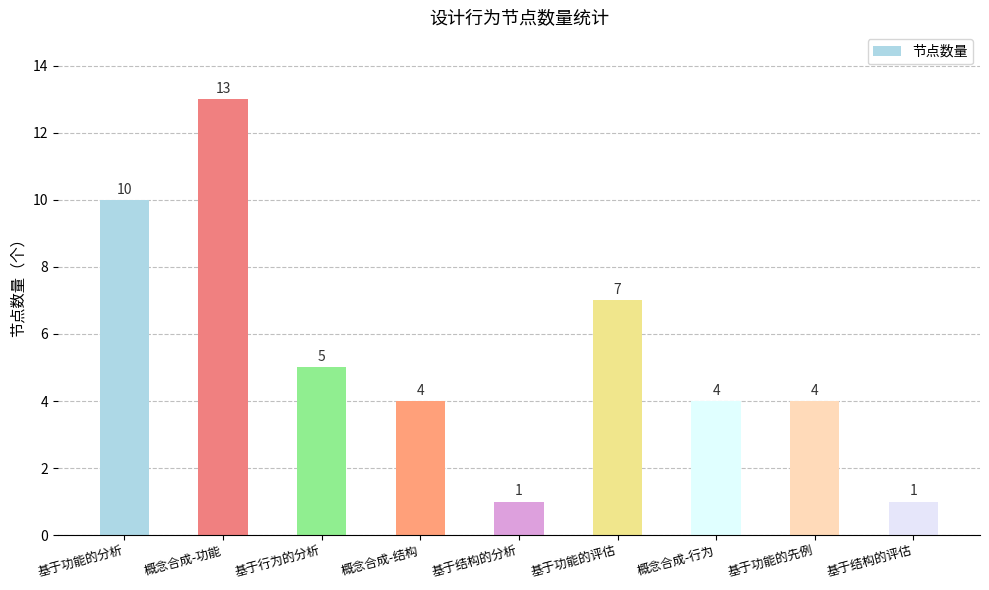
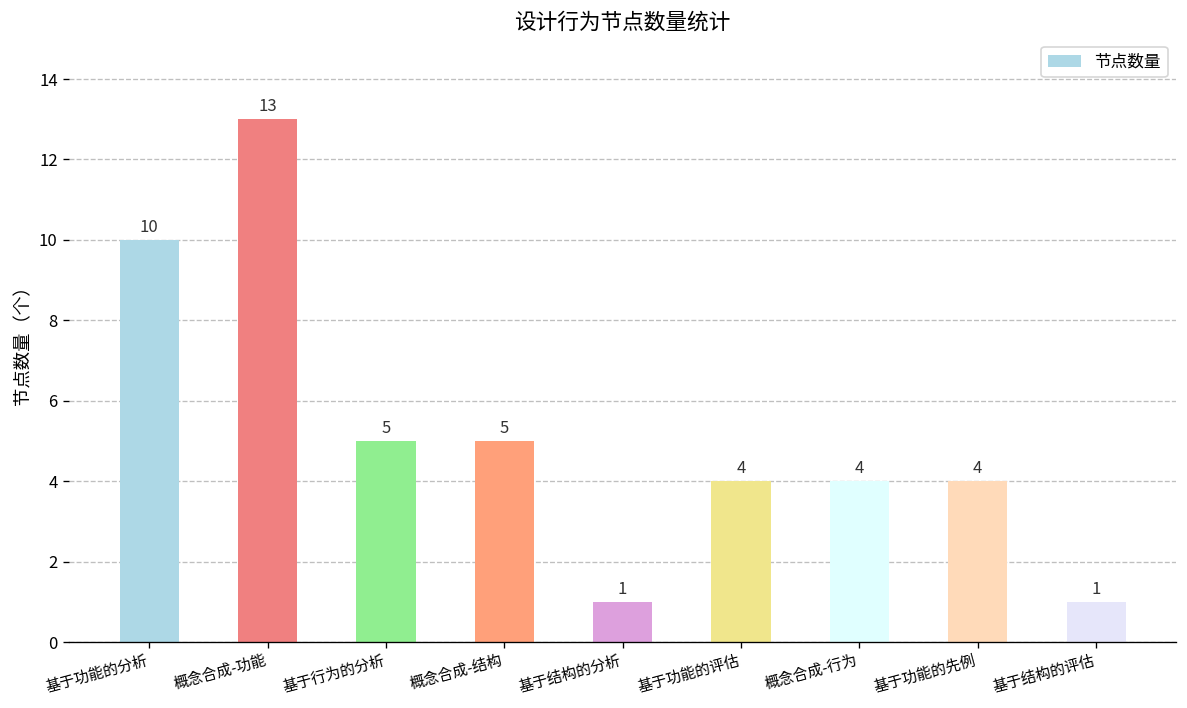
  {
    "基于功能的分析": 10,
    "概念合成-功能": 13,
    "基于行为的分析": 5,
-   "概念合成-结构": 4,
+   "概念合成-结构": 5,
    "基于结构的分析": 1,
-   "基于功能的评估": 7,
+   "基于功能的评估": 4,
    "概念合成-行为": 4,
    "基于功能的先例": 4,
    "基于结构的评估": 1
  }
